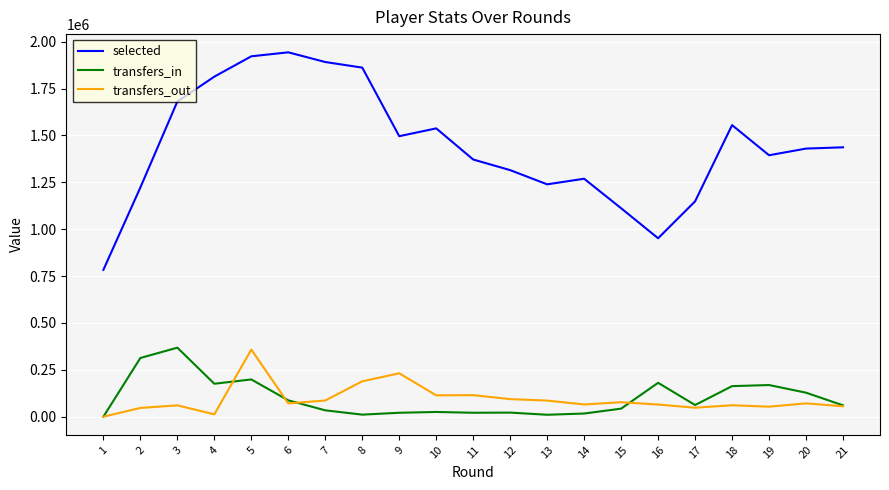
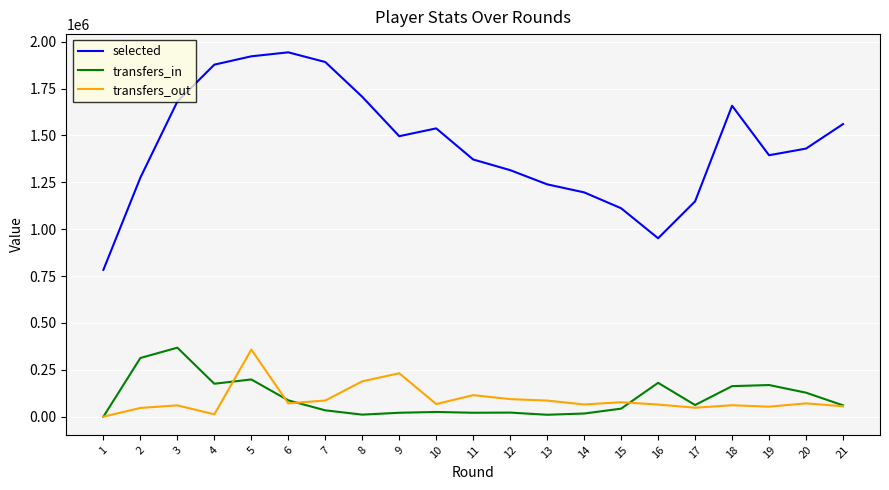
  {
    "selected": {
      "1": 780000,
-     "2": 1220000,
-     "4": 1810000,
+     "2": 1270000,
+     "4": 1880000,
      "5": 1920000,
      "6": 1940000,
      "7": 1890000,
-     "8": 1860000,
+     "8": 1710000,
      "9": 1500000,
      "10": 1540000,
      "11": 1370000,
      "12": 1320000,
      "13": 1240000,
-     "14": 1270000,
+     "14": 1200000,
      "15": 1110000,
      "16": 950000,
      "17": 1150000,
-     "18": 1560000,
+     "18": 1660000,
      "19": 1390000,
      "20": 1430000,
-     "21": 1440000
+     "21": 1560000
    },
    "transfers_in": {
      "2": 310000,
      "3": 370000,
      "4": 180000,
      "5": 200000,
      "6": 90000,
      "7": 30000,
      "8": 10000,
      "9": 20000,
      "10": 30000,
      "11": 20000,
      "12": 20000,
      "13": 10000,
      "14": 20000,
      "15": 40000,
      "16": 180000,
      "17": 60000,
      "18": 160000,
      "19": 170000,
      "20": 130000
    },
    "transfers_out": {
      "2": 50000,
      "3": 60000,
      "4": 10000,
      "5": 360000,
      "6": 70000,
      "7": 90000,
      "8": 190000,
      "9": 230000,
-     "10": 110000,
+     "10": 70000,
      "11": 110000,
      "12": 90000,
      "13": 90000,
      "14": 70000,
      "15": 80000,
      "16": 60000,
      "17": 50000,
      "18": 60000,
      "19": 50000,
      "20": 70000
    }
  }
